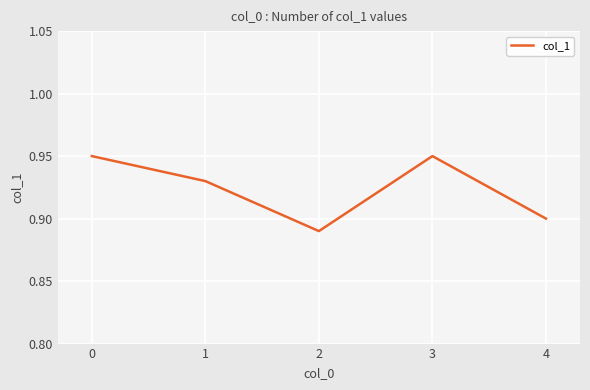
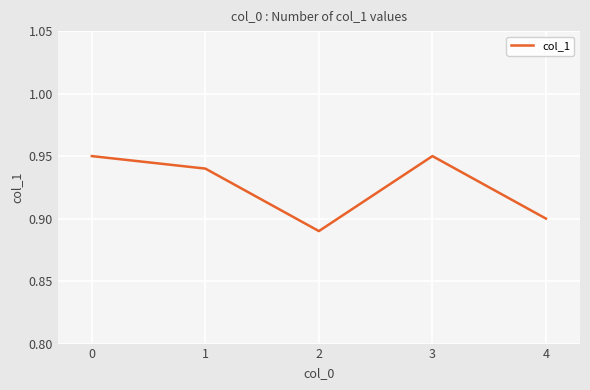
  {
    "0": 0.95,
-   "1": 0.93,
+   "1": 0.94,
    "2": 0.89,
    "3": 0.95,
    "4": 0.90
  }
